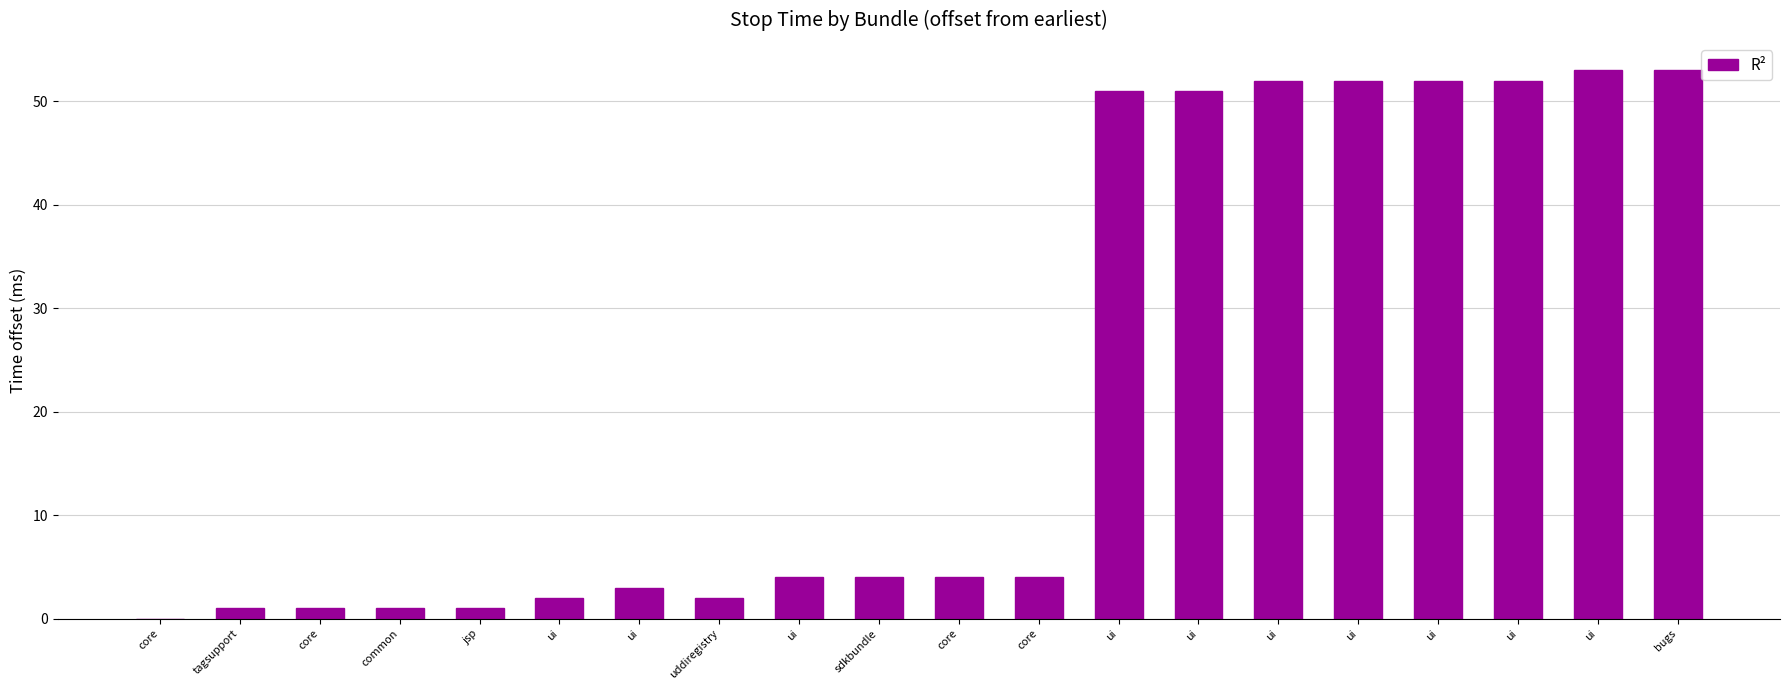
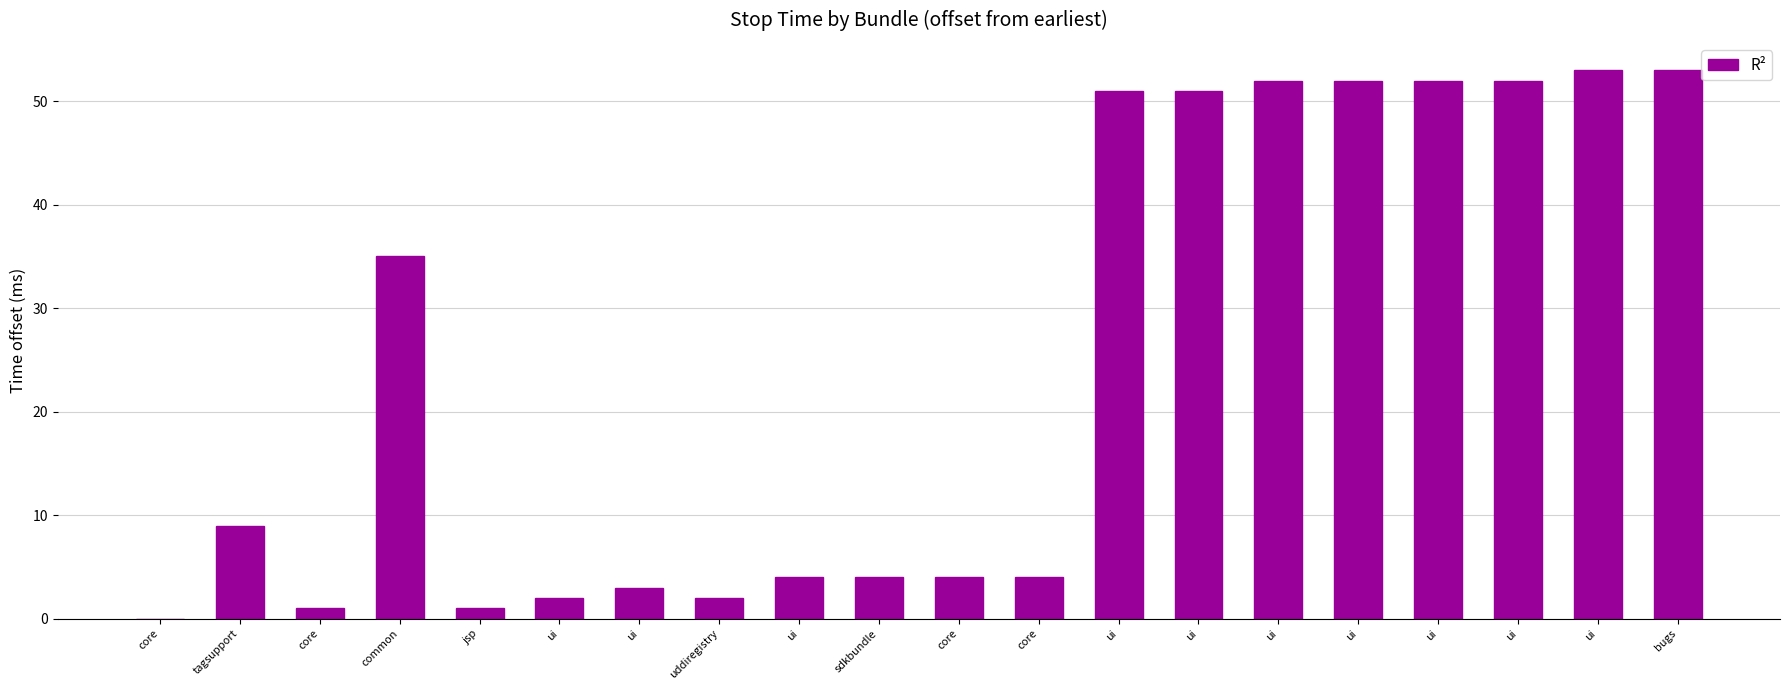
  {
-   "tagsupport": 1.0,
-   "common": 1.0,
+   "tagsupport": 9.0,
+   "common": 35.0,
    "jsp": 1.0,
    "uddiregistry": 2.0,
    "sdkbundle": 4.0,
    "bugs": 53.0
  }
